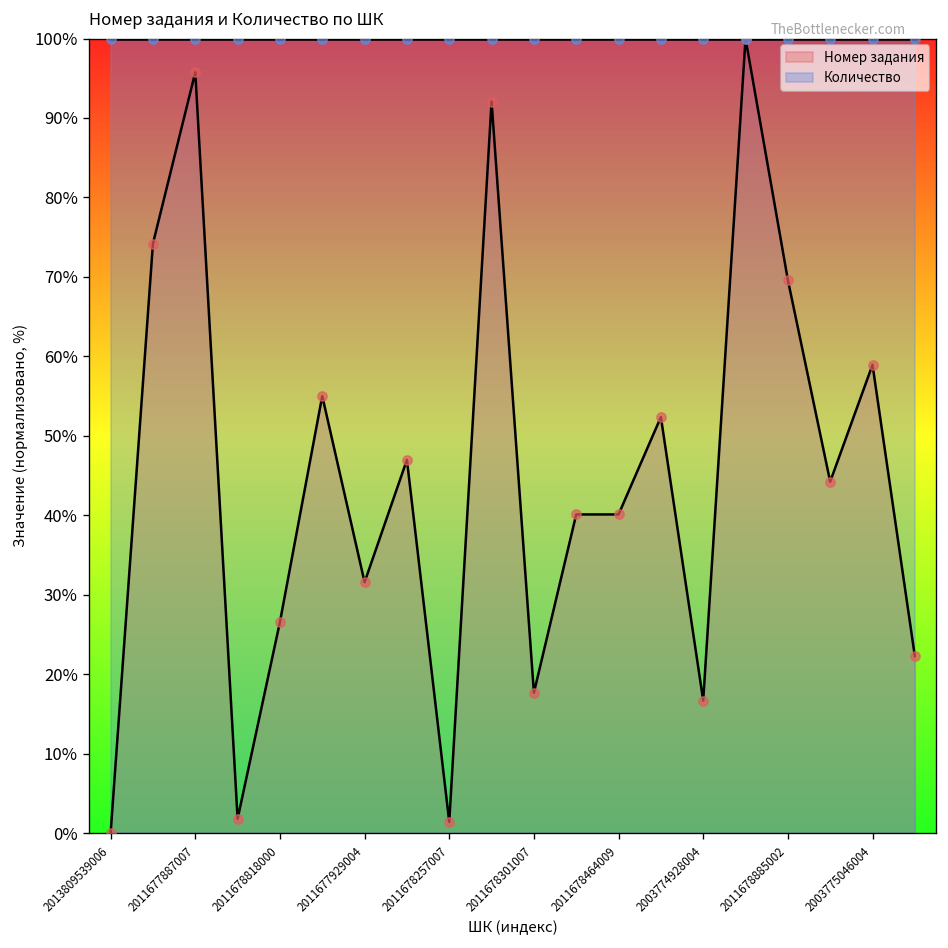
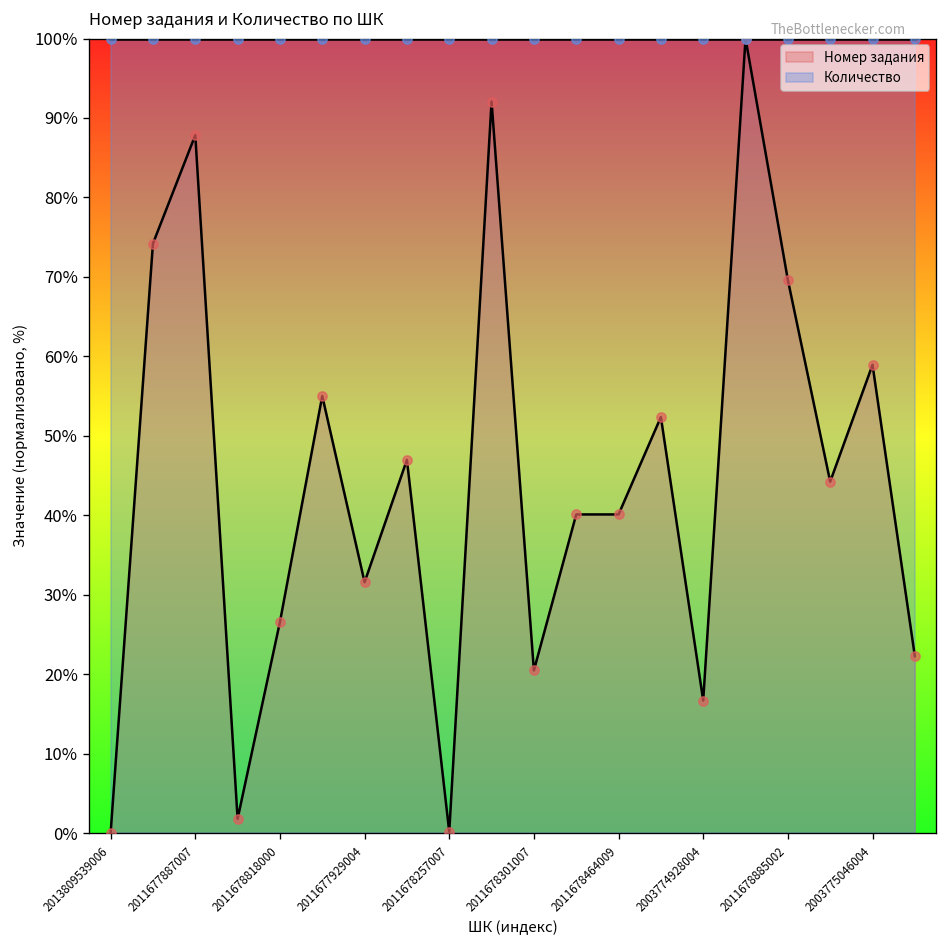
  {
    "Номер задания": {
      "2013809539006": "0%",
-     "2011677887007": "96%",
+     "2011677887007": "88%",
      "2011678818000": "27%",
      "2011677929004": "32%",
-     "2011678257007": "1%",
-     "2011678301007": "18%",
+     "2011678257007": "0%",
+     "2011678301007": "20%",
      "2011678464009": "40%",
      "2003774928004": "17%",
      "2011678885002": "70%",
      "2003775046004": "59%"
    },
    "Количество": {
      "2013809539006": "100%",
      "2011677887007": "100%",
      "2011678818000": "100%",
      "2011677929004": "100%",
      "2011678257007": "100%",
      "2011678301007": "100%",
      "2011678464009": "100%",
      "2003774928004": "100%",
      "2011678885002": "100%",
      "2003775046004": "100%"
    }
  }
